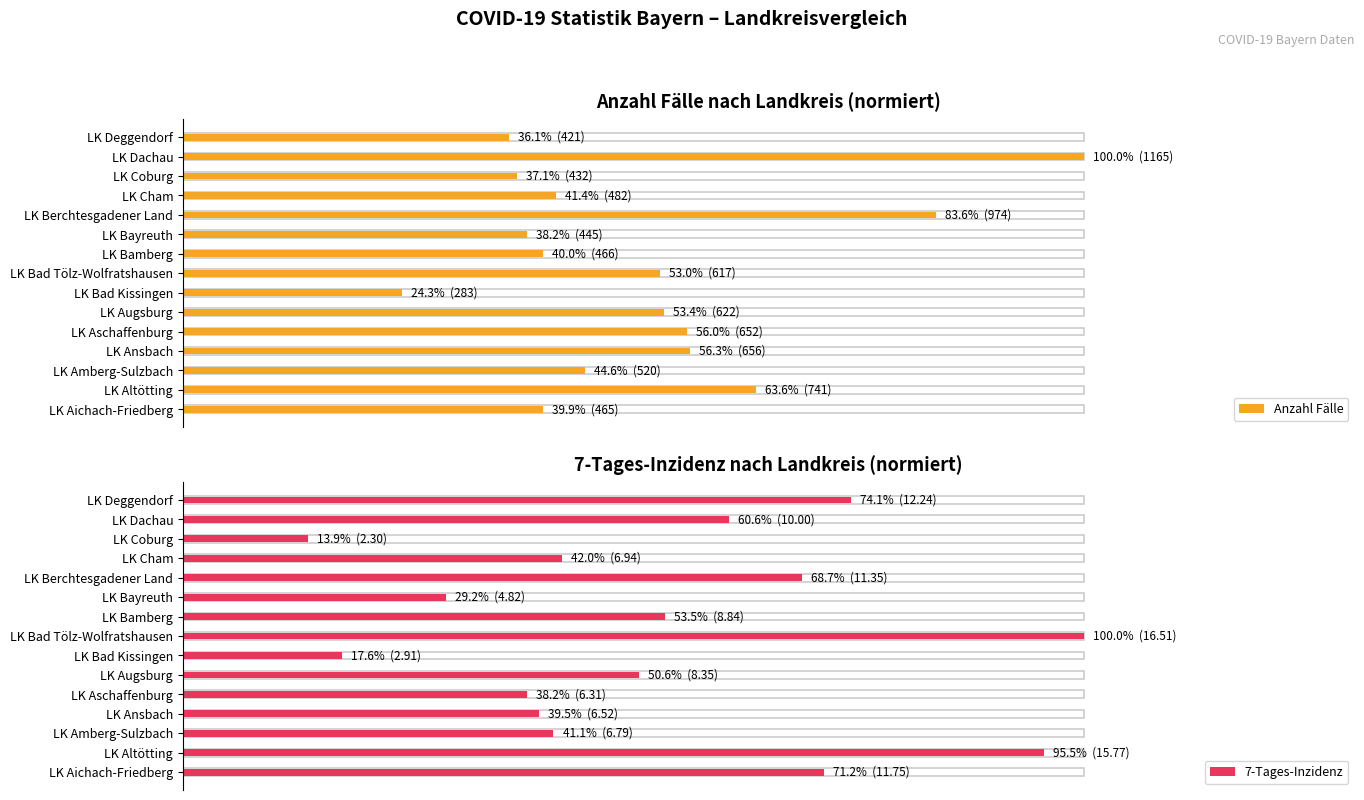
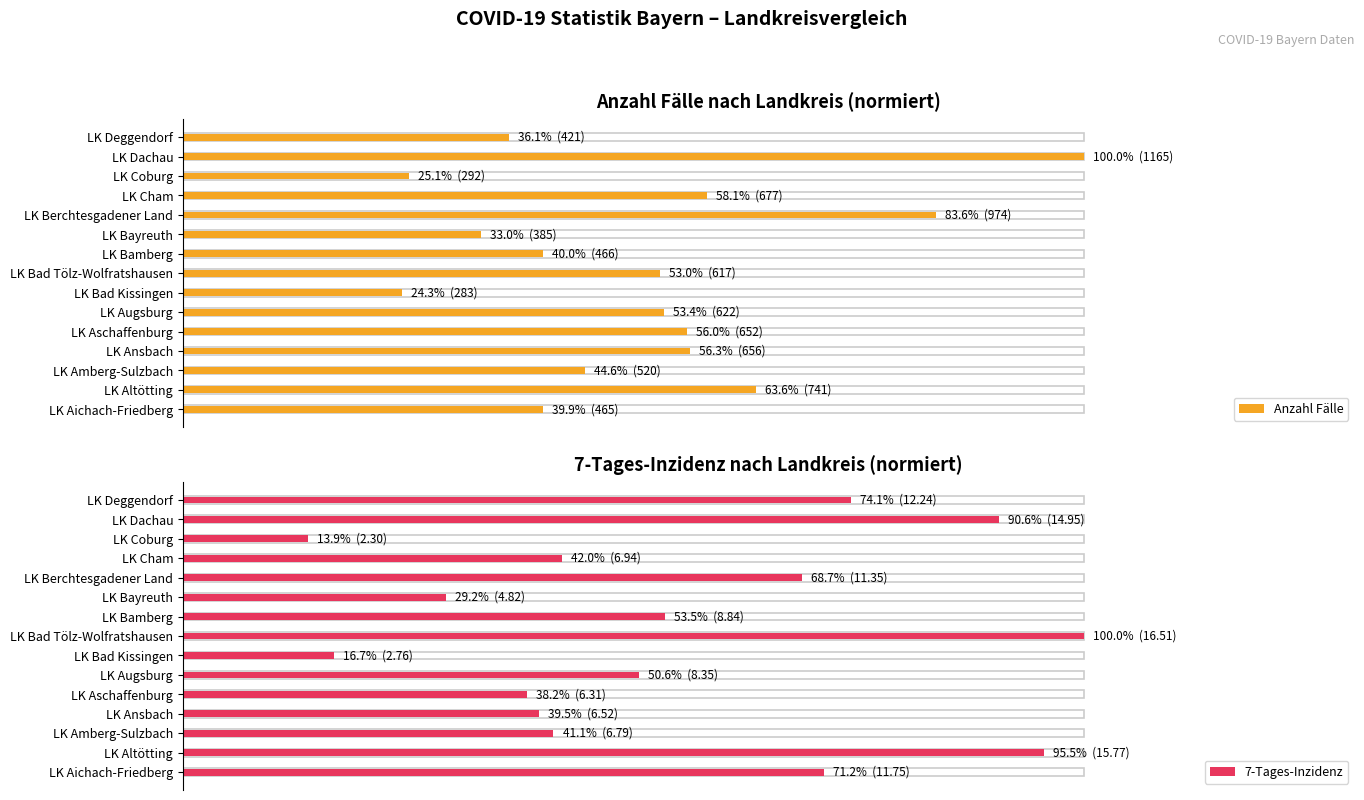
  {
    "Anzahl Fälle nach Landkreis (normiert)": {
      "Anzahl Fälle": {
        "LK Dachau": "100.0%",
-       "LK Coburg": "37.1% (432)",
-       "LK Cham": "41.4% (482)",
-       "LK Bayreuth": "38.2% (445)"
+       "LK Coburg": "25.1% (292)",
+       "LK Cham": "58.1% (677)",
+       "LK Bayreuth": "33.0% (385)"
      }
    },
    "7-Tages-Inzidenz nach Landkreis (normiert)": {
      "7-Tages-Inzidenz": {
-       "LK Dachau": "60.6% (10.00)",
+       "LK Dachau": "90.6% (14.95)",
        "LK Bad Tölz-Wolfratshausen": "100.0%",
-       "LK Bad Kissingen": "17.6% (2.91)"
+       "LK Bad Kissingen": "16.7% (2.76)"
      }
    }
  }
